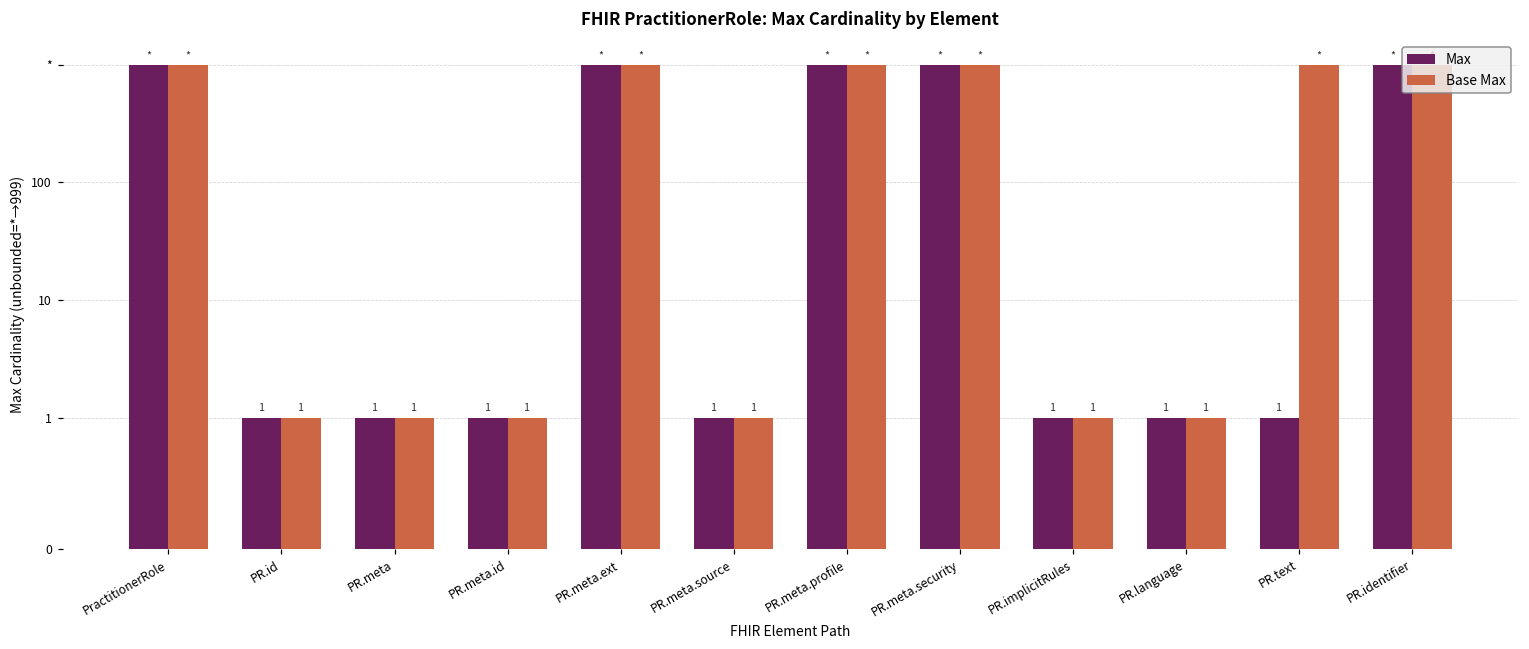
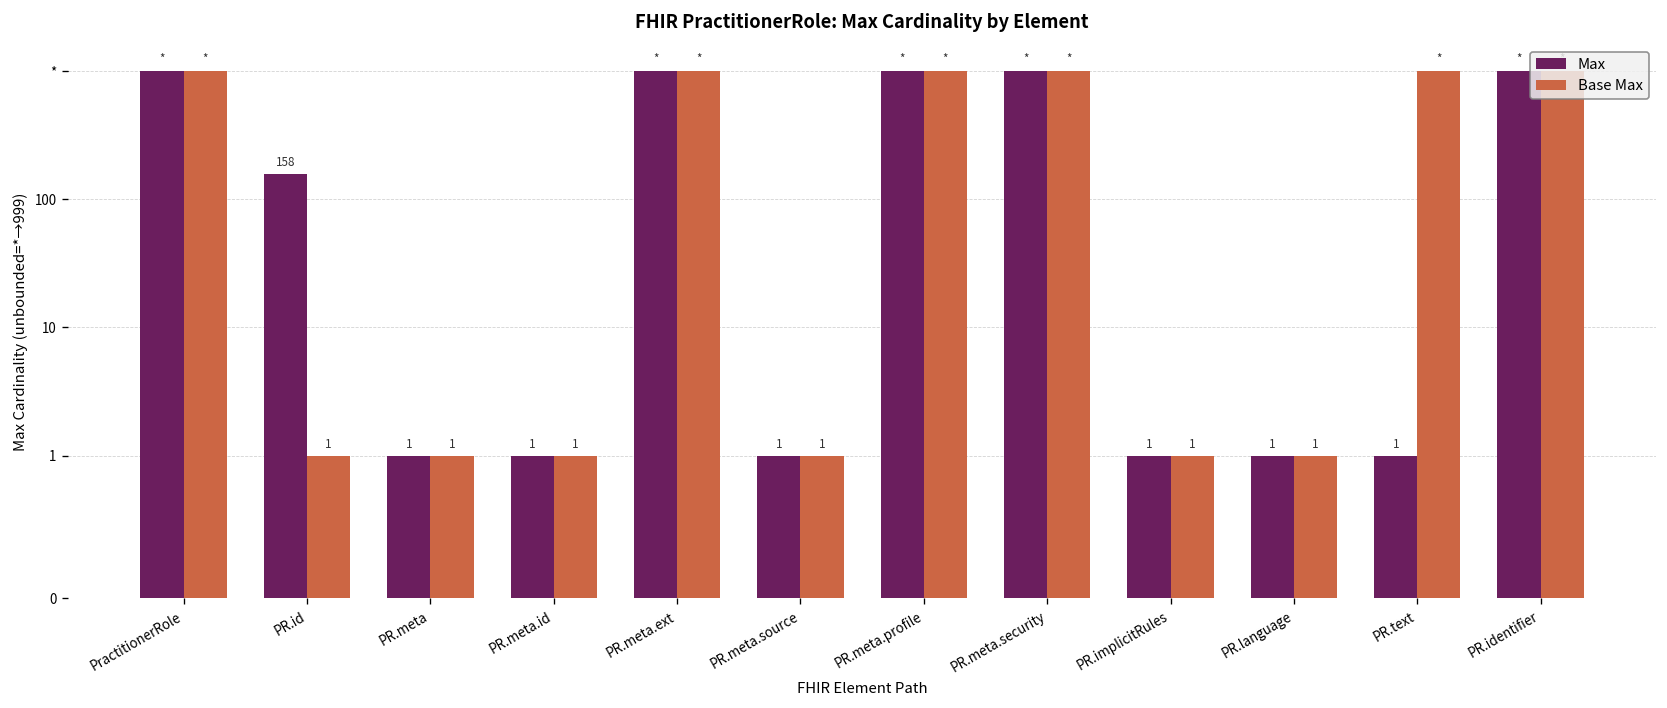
  {
    "Max": {
-     "PR.id": 1,
+     "PR.id": 158,
      "PR.meta": 1,
      "PR.meta.id": 1,
      "PR.meta.source": 1,
      "PR.implicitRules": 1,
      "PR.language": 1,
      "PR.text": 1
    },
    "Base Max": {
      "PR.id": 1,
      "PR.meta": 1,
      "PR.meta.id": 1,
      "PR.meta.source": 1,
      "PR.implicitRules": 1,
      "PR.language": 1
    }
  }
